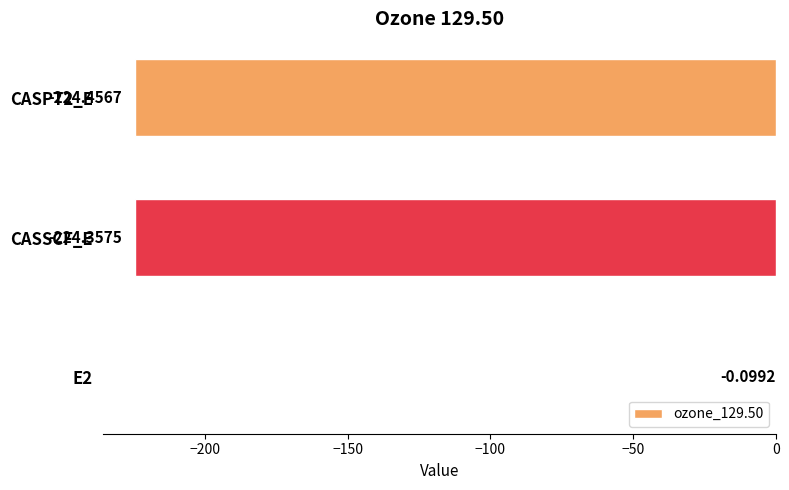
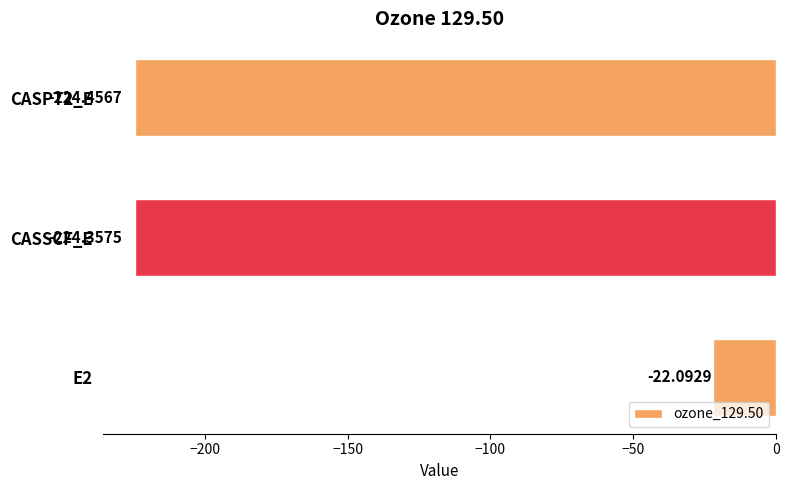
  {
    "CASPT2_E": -224.4567,
    "CASSCF_E": -224.3575,
-   "E2": -0.0992
+   "E2": -22.0929
  }
